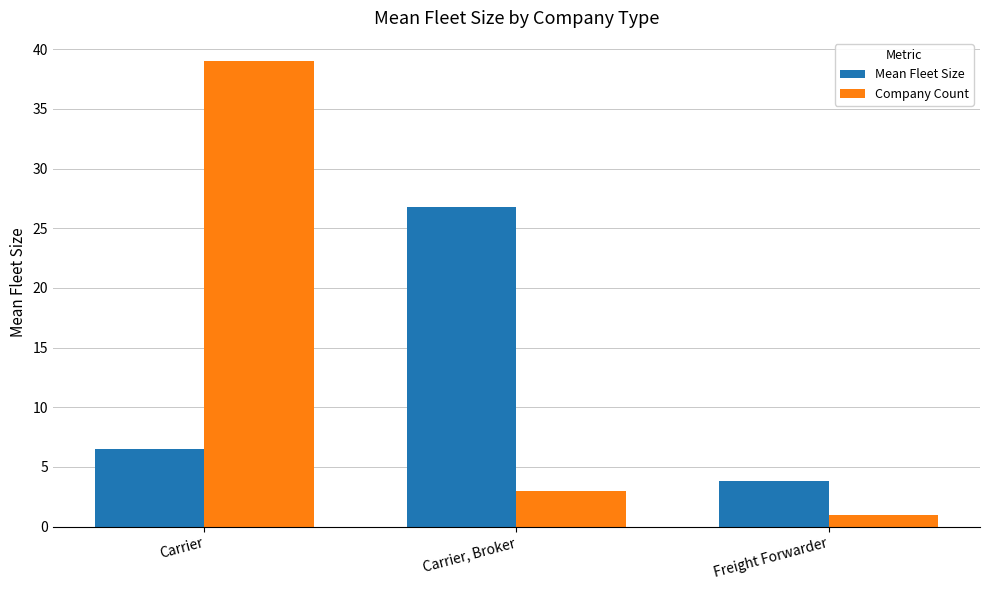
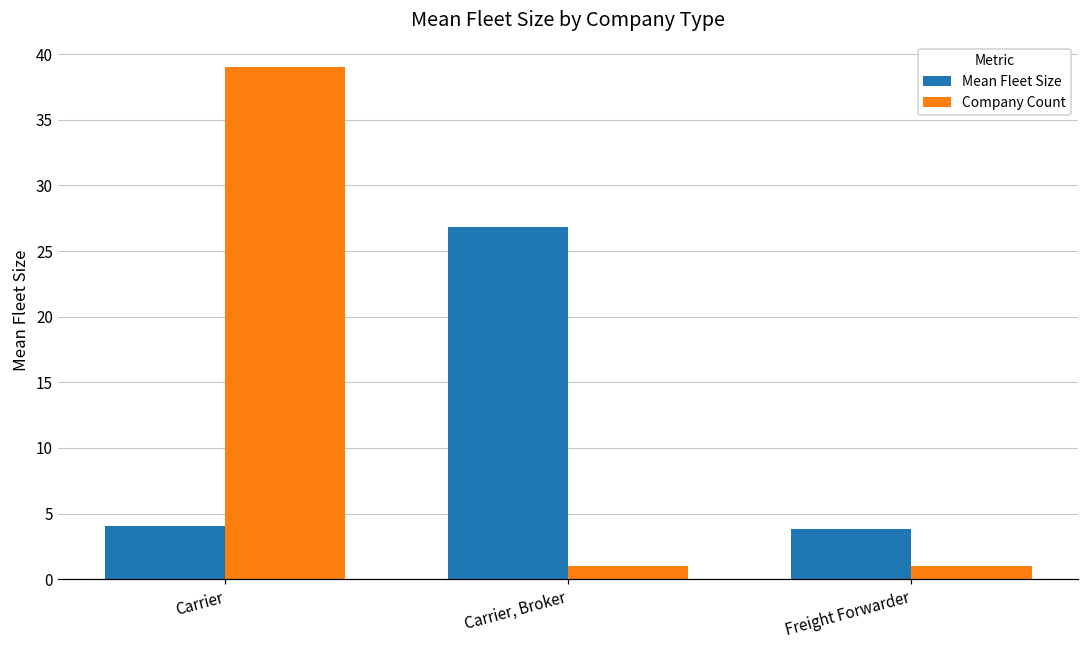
  {
    "Mean Fleet Size": {
-     "Carrier": 6.5,
+     "Carrier": 4.1,
      "Carrier, Broker": 26.8,
      "Freight Forwarder": 3.8
    },
    "Company Count": {
      "Carrier": 39,
-     "Carrier, Broker": 3,
+     "Carrier, Broker": 1,
      "Freight Forwarder": 1
    }
  }
